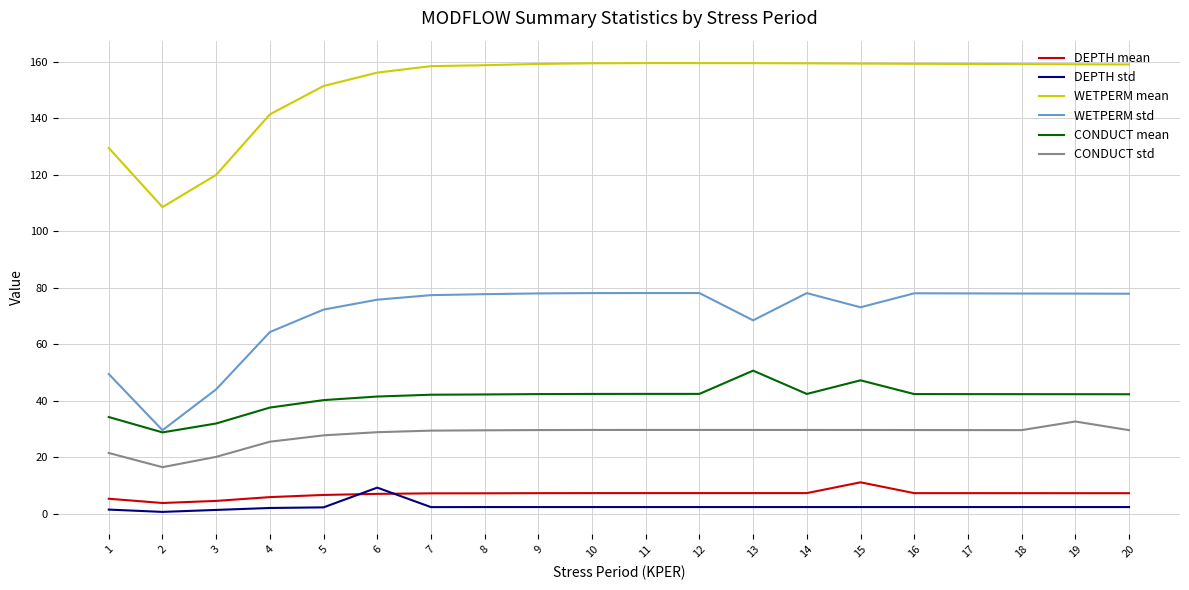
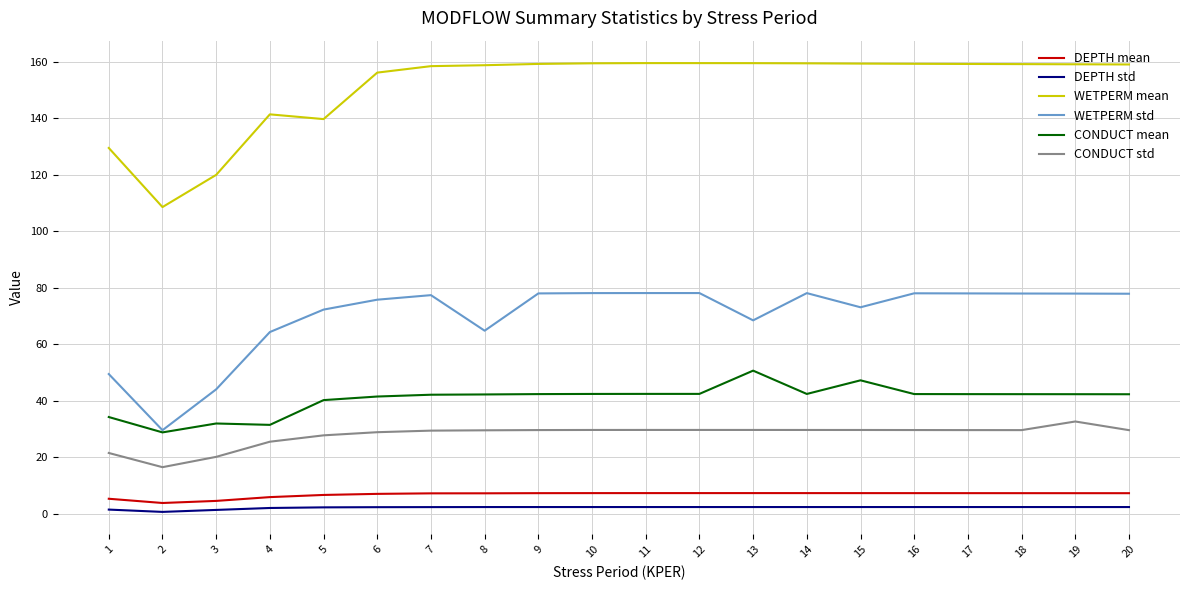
  {
    "DEPTH mean": {
      "1": 5,
      "2": 4,
      "3": 5,
      "4": 6,
      "5": 7,
      "6": 7,
      "7": 7,
      "8": 7,
      "9": 7,
      "10": 7,
      "11": 7,
      "12": 7,
      "13": 7,
      "14": 7,
-     "15": 11,
+     "15": 7,
      "16": 7,
      "17": 7,
      "18": 7,
      "19": 7,
      "20": 7
    },
    "DEPTH std": {
      "1": 1,
      "2": 1,
      "3": 1,
      "4": 2,
      "5": 2,
-     "6": 9,
+     "6": 2,
      "7": 2,
      "8": 2,
      "9": 2,
      "10": 2,
      "11": 2,
      "12": 2,
      "13": 2,
      "14": 2,
      "15": 2,
      "16": 2,
      "17": 2,
      "18": 2,
      "19": 2,
      "20": 2
    },
    "WETPERM mean": {
      "1": 130,
      "2": 109,
      "3": 120,
      "4": 141,
-     "5": 151,
+     "5": 140,
      "6": 156,
      "7": 159,
      "8": 159,
      "9": 159,
      "10": 160,
      "11": 160,
      "12": 160,
      "13": 160,
      "14": 160,
      "15": 159,
      "16": 159,
      "17": 159,
      "18": 159,
      "19": 159,
      "20": 159
    },
    "WETPERM std": {
      "1": 49,
      "3": 44,
      "4": 64,
      "5": 72,
      "6": 76,
      "7": 77,
-     "8": 78,
+     "8": 65,
      "9": 78,
      "10": 78,
      "11": 78,
      "12": 78,
      "13": 68,
      "14": 78,
      "15": 73,
      "16": 78,
      "17": 78,
      "18": 78,
      "19": 78,
      "20": 78
    },
    "CONDUCT mean": {
      "1": 34,
      "3": 32,
-     "4": 38,
+     "4": 31,
      "5": 40,
      "6": 41,
      "7": 42,
      "8": 42,
      "9": 42,
      "10": 42,
      "11": 42,
      "12": 42,
      "13": 51,
      "14": 42,
      "15": 47,
      "16": 42,
      "17": 42,
      "18": 42,
      "19": 42,
      "20": 42
    },
    "CONDUCT std": {
      "1": 21,
      "2": 16,
      "3": 20,
      "4": 25,
      "5": 28,
      "6": 29,
      "7": 29,
      "8": 30,
      "9": 30,
      "10": 30,
      "11": 30,
      "12": 30,
      "13": 30,
      "14": 30,
      "15": 30,
      "16": 30,
      "17": 30,
      "18": 30,
      "19": 33,
      "20": 30
    }
  }
